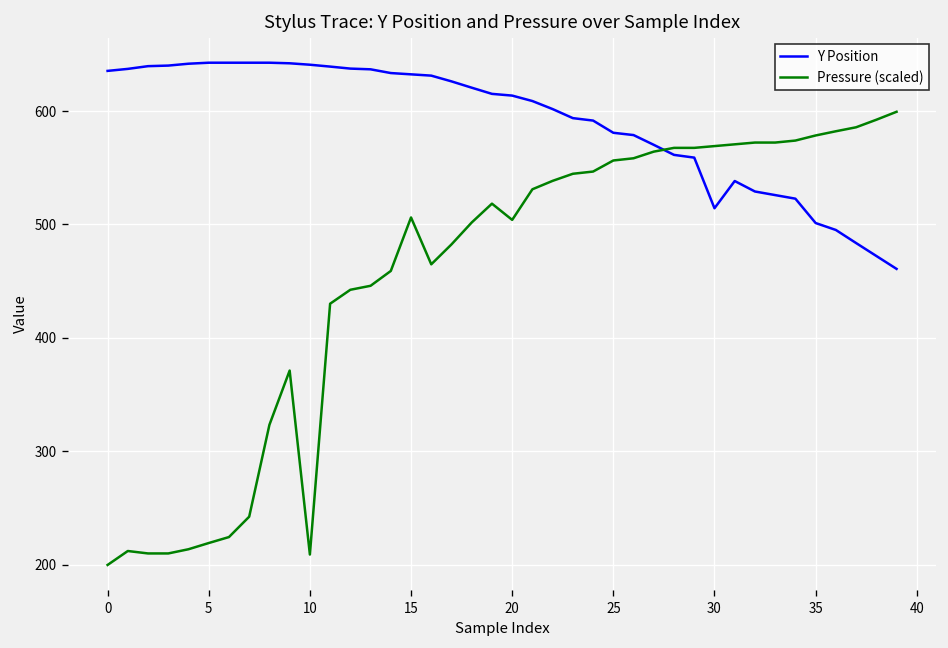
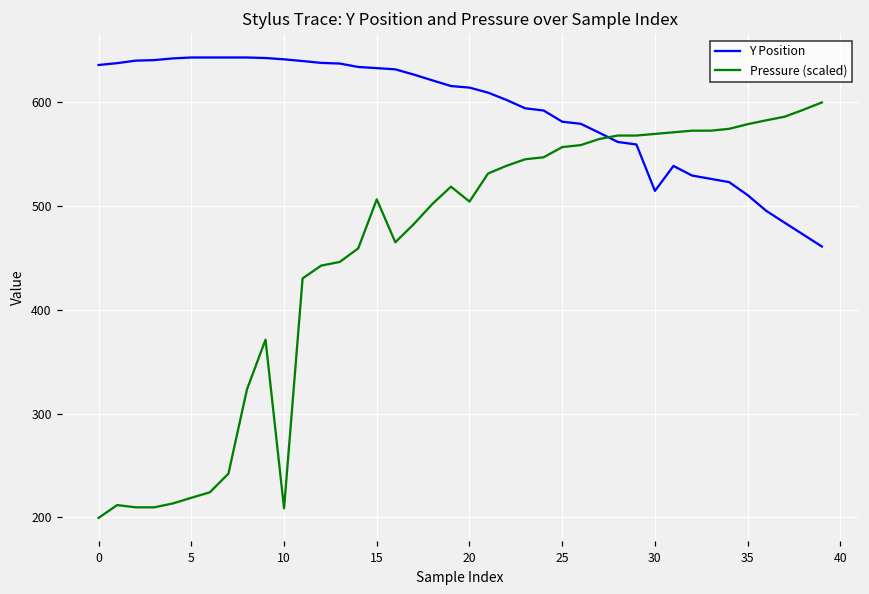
  {
    "Y Position": {
      "0": 640,
      "5": 640,
      "10": 640,
      "15": 630,
      "20": 610,
      "25": 580,
      "30": 510,
-     "35": 500
+     "35": 510
    },
    "Pressure (scaled)": {
      "0": 200,
      "5": 220,
      "10": 210,
      "15": 510,
      "20": 500,
      "25": 560,
      "30": 570,
      "35": 580
    }
  }
